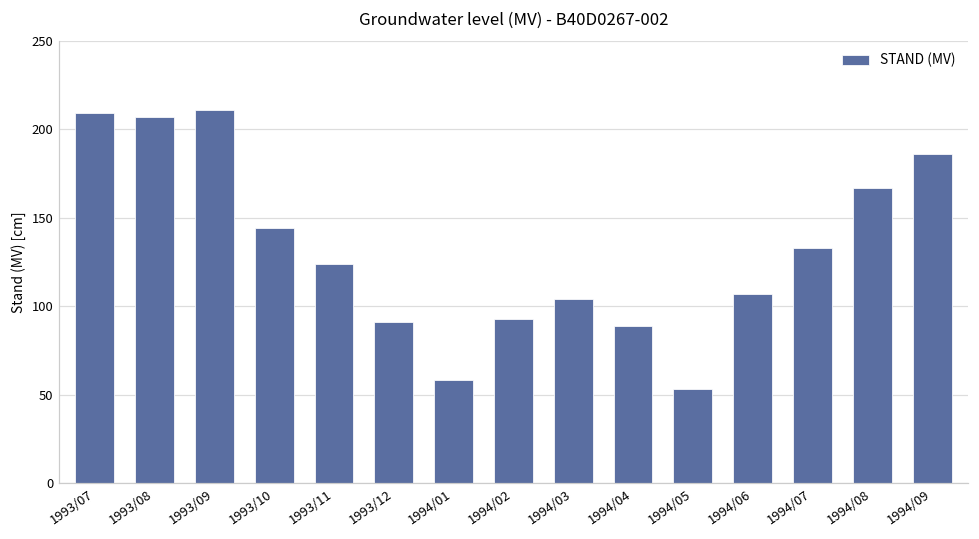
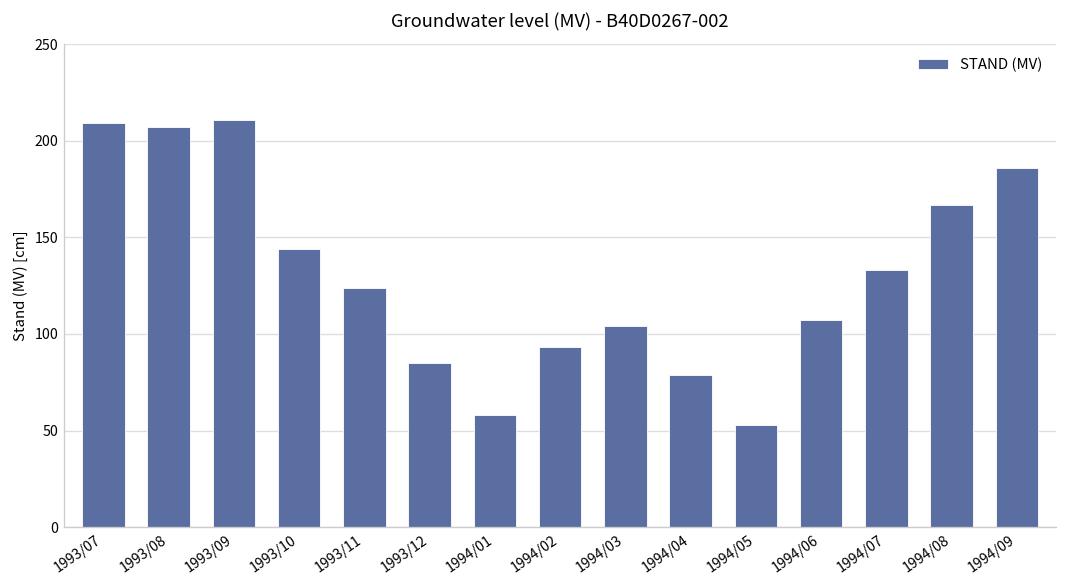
  {
    "1993/07": 209,
    "1993/08": 207,
    "1993/09": 211,
    "1993/10": 144,
    "1993/11": 124,
-   "1993/12": 91,
+   "1993/12": 85,
    "1994/01": 58,
    "1994/02": 93,
    "1994/03": 104,
-   "1994/04": 89,
+   "1994/04": 79,
    "1994/05": 53,
    "1994/06": 107,
    "1994/07": 133,
    "1994/08": 167,
    "1994/09": 186
  }
